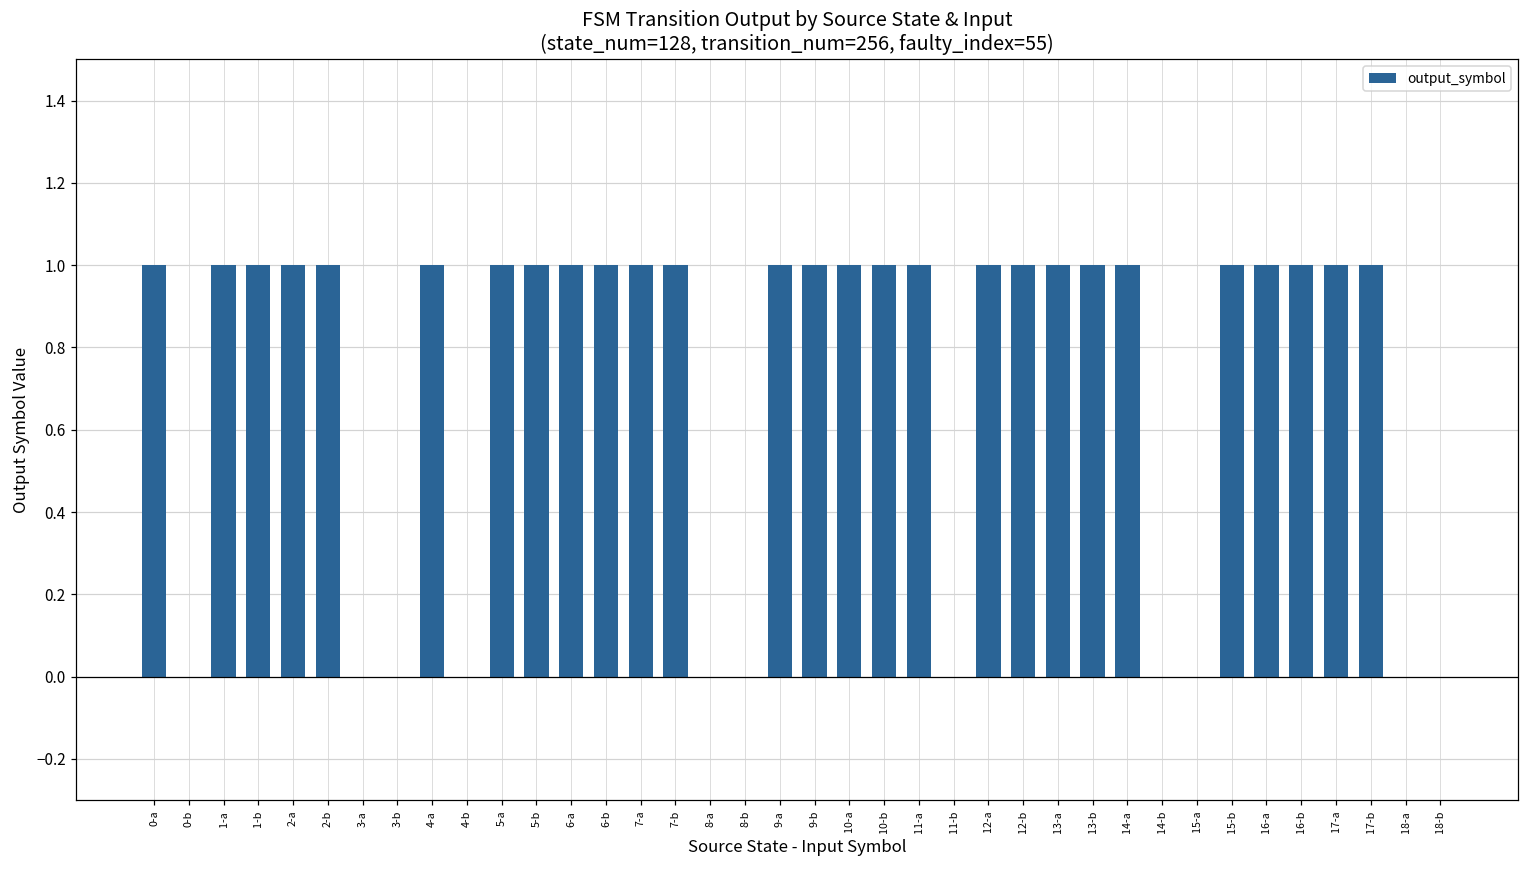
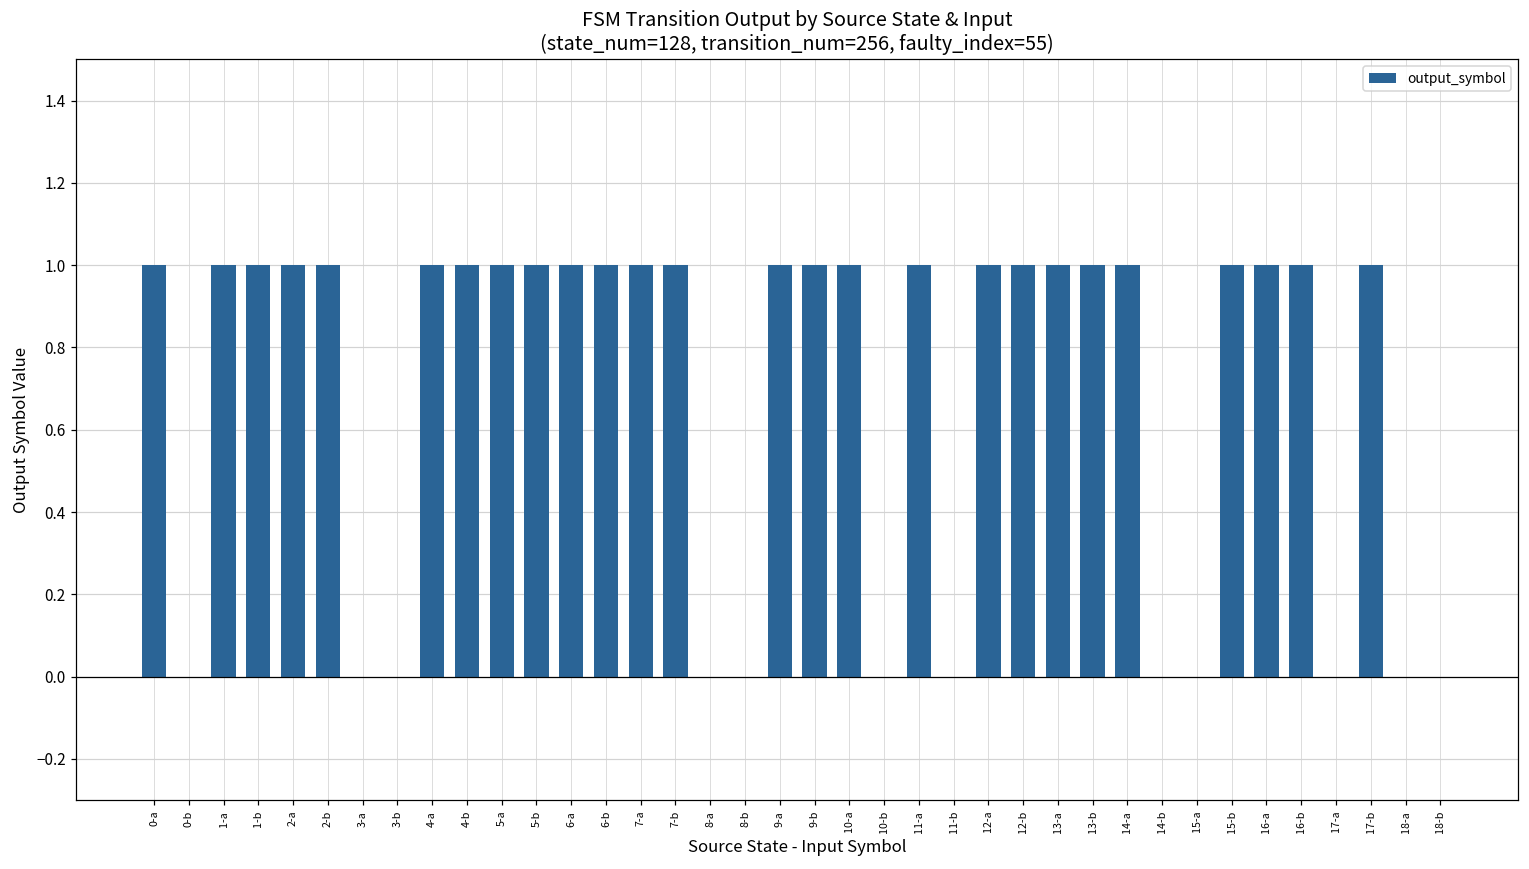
  {
    "0-a": 1,
    "0-b": 0,
    "1-a": 1,
    "1-b": 1,
    "2-a": 1,
    "2-b": 1,
    "3-a": 0,
    "3-b": 0,
    "4-a": 1,
-   "4-b": 0,
+   "4-b": 1,
    "5-a": 1,
    "5-b": 1,
    "6-a": 1,
    "6-b": 1,
    "7-a": 1,
    "7-b": 1,
    "8-a": 0,
    "8-b": 0,
    "9-a": 1,
    "9-b": 1,
    "10-a": 1,
-   "10-b": 1,
+   "10-b": 0,
    "11-a": 1,
    "11-b": 0,
    "12-a": 1,
    "12-b": 1,
    "13-a": 1,
    "13-b": 1,
    "14-a": 1,
    "14-b": 0,
    "15-a": 0,
    "15-b": 1,
    "16-a": 1,
    "16-b": 1,
-   "17-a": 1,
+   "17-a": 0,
    "17-b": 1,
    "18-a": 0,
    "18-b": 0
  }
